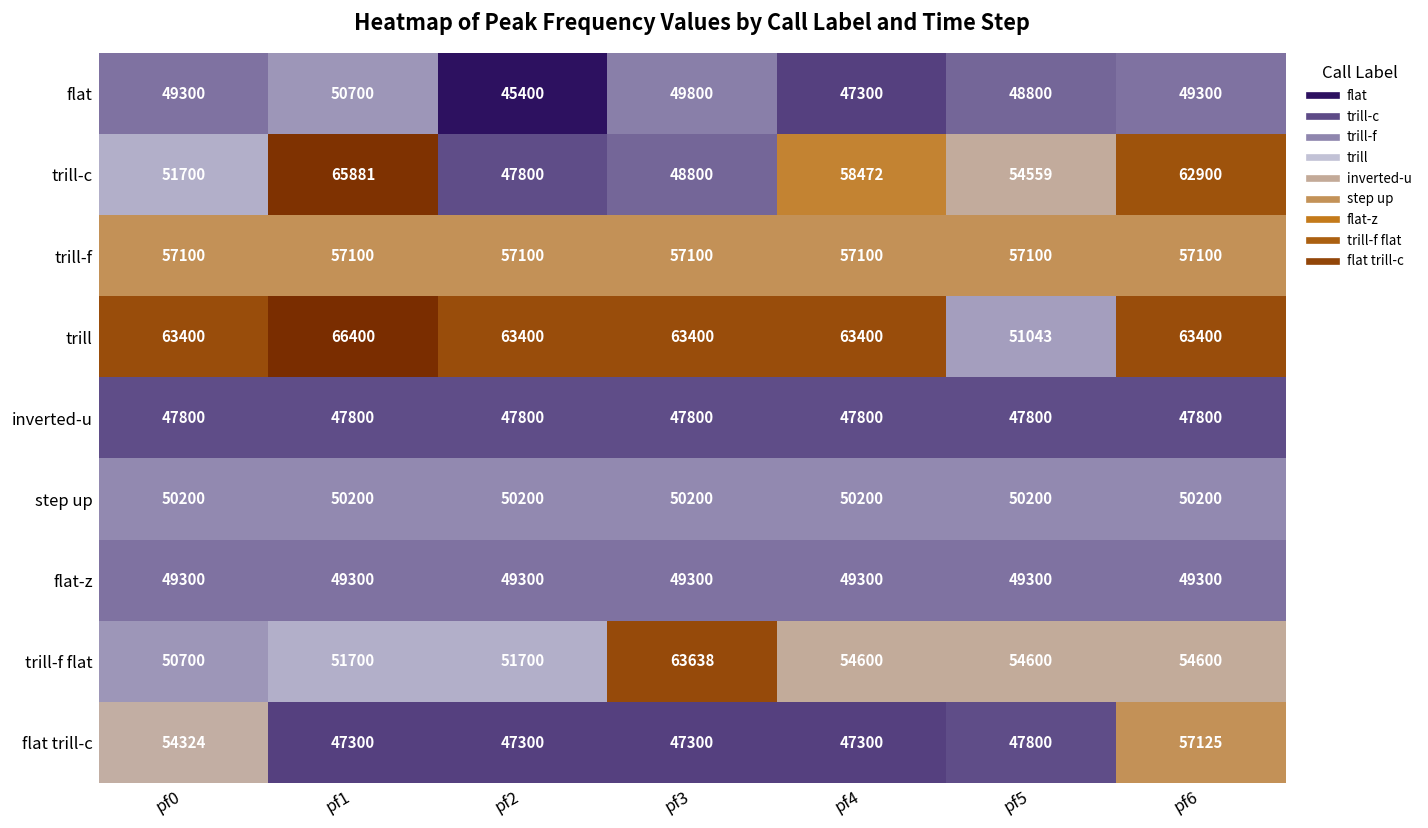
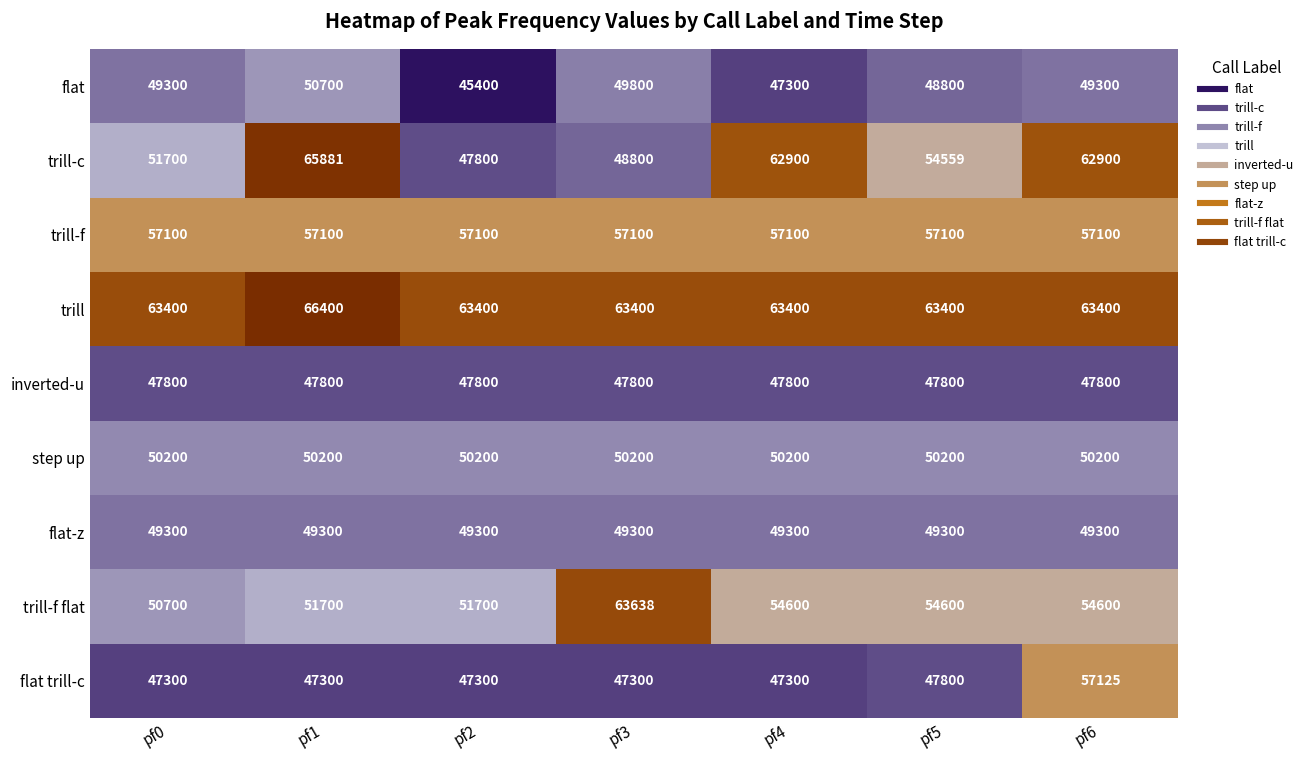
  {
    "flat": {
      "pf0": 49300,
      "pf1": 50700,
      "pf2": 45400,
      "pf3": 49800,
      "pf4": 47300,
      "pf5": 48800,
      "pf6": 49300
    },
    "trill-c": {
      "pf0": 51700,
      "pf1": 65881,
      "pf2": 47800,
      "pf3": 48800,
-     "pf4": 58472,
+     "pf4": 62900,
      "pf5": 54559,
      "pf6": 62900
    },
    "trill-f": {
      "pf0": 57100,
      "pf1": 57100,
      "pf2": 57100,
      "pf3": 57100,
      "pf4": 57100,
      "pf5": 57100,
      "pf6": 57100
    },
    "trill": {
      "pf0": 63400,
      "pf1": 66400,
      "pf2": 63400,
      "pf3": 63400,
      "pf4": 63400,
-     "pf5": 51043,
+     "pf5": 63400,
      "pf6": 63400
    },
    "inverted-u": {
      "pf0": 47800,
      "pf1": 47800,
      "pf2": 47800,
      "pf3": 47800,
      "pf4": 47800,
      "pf5": 47800,
      "pf6": 47800
    },
    "step up": {
      "pf0": 50200,
      "pf1": 50200,
      "pf2": 50200,
      "pf3": 50200,
      "pf4": 50200,
      "pf5": 50200,
      "pf6": 50200
    },
    "flat-z": {
      "pf0": 49300,
      "pf1": 49300,
      "pf2": 49300,
      "pf3": 49300,
      "pf4": 49300,
      "pf5": 49300,
      "pf6": 49300
    },
    "trill-f flat": {
      "pf0": 50700,
      "pf1": 51700,
      "pf2": 51700,
      "pf3": 63638,
      "pf4": 54600,
      "pf5": 54600,
      "pf6": 54600
    },
    "flat trill-c": {
-     "pf0": 54324,
+     "pf0": 47300,
      "pf1": 47300,
      "pf2": 47300,
      "pf3": 47300,
      "pf4": 47300,
      "pf5": 47800,
      "pf6": 57125
    }
  }
